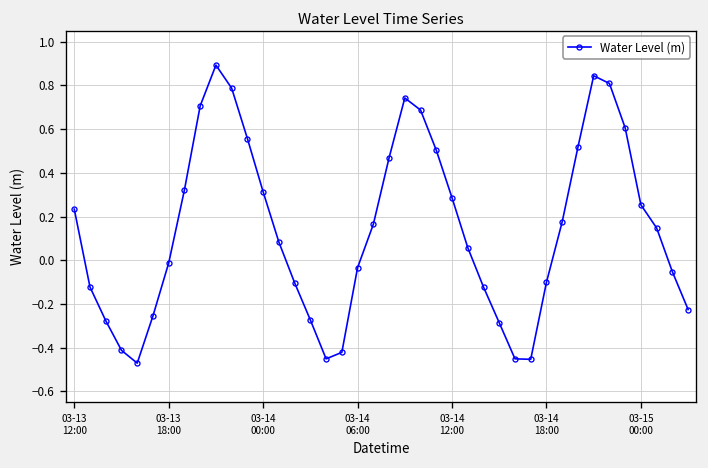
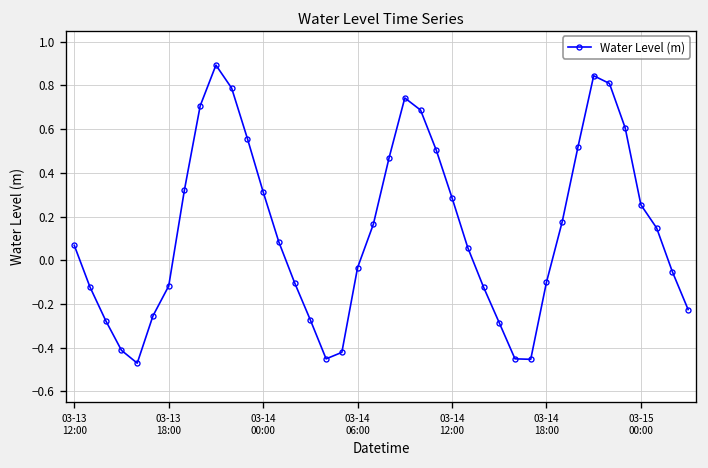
  {
-   "03-13 12:00": 0.23,
-   "03-13 18:00": -0.01,
+   "03-13 12:00": 0.07,
+   "03-13 18:00": -0.12,
    "03-14 00:00": 0.31,
    "03-14 06:00": -0.03,
    "03-14 12:00": 0.29,
    "03-14 18:00": -0.10,
    "03-15 00:00": 0.25
  }
